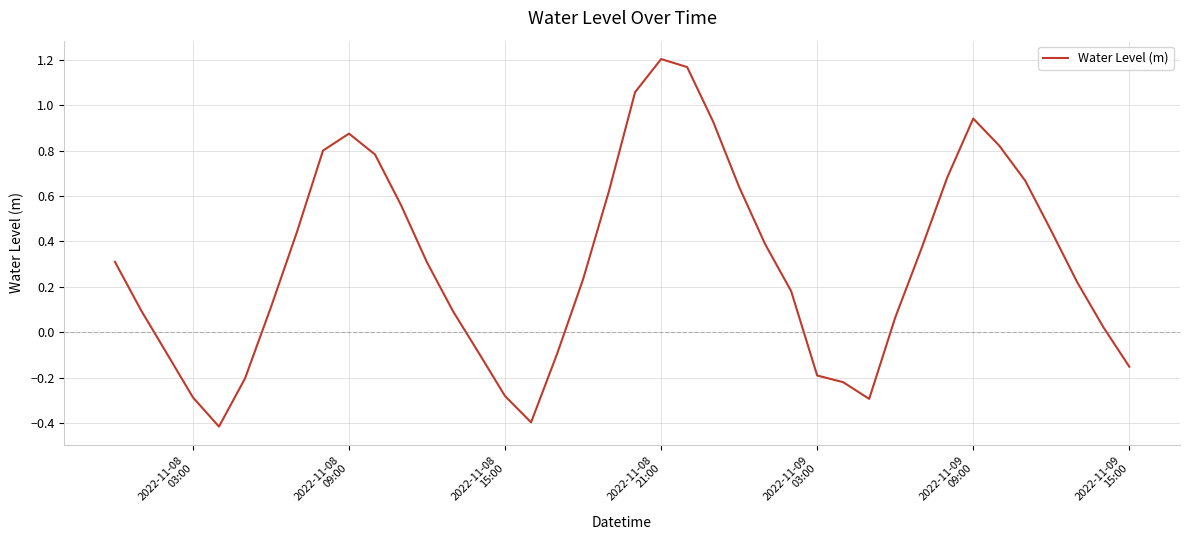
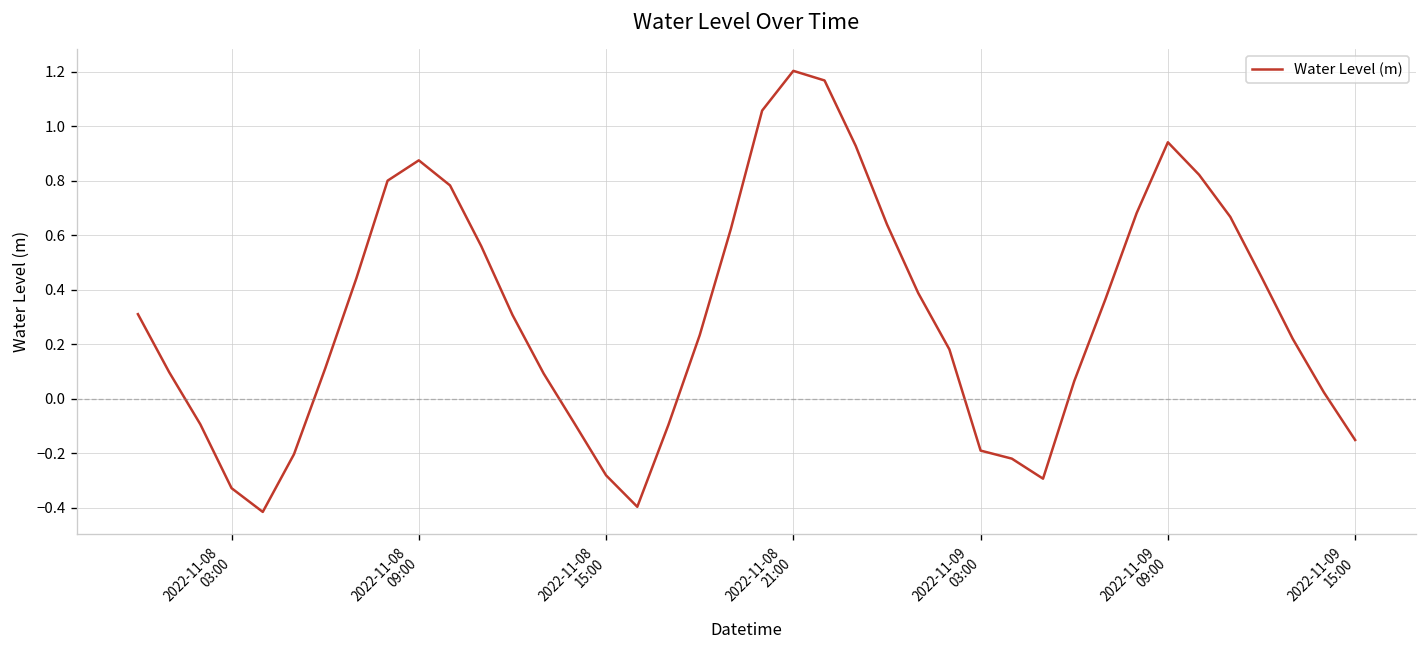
  {
-   "2022-11-08 03:00": -0.29,
+   "2022-11-08 03:00": -0.33,
    "2022-11-08 09:00": 0.88,
    "2022-11-08 15:00": -0.28,
    "2022-11-08 21:00": 1.20,
    "2022-11-09 03:00": -0.19,
    "2022-11-09 09:00": 0.94,
    "2022-11-09 15:00": -0.15
  }
